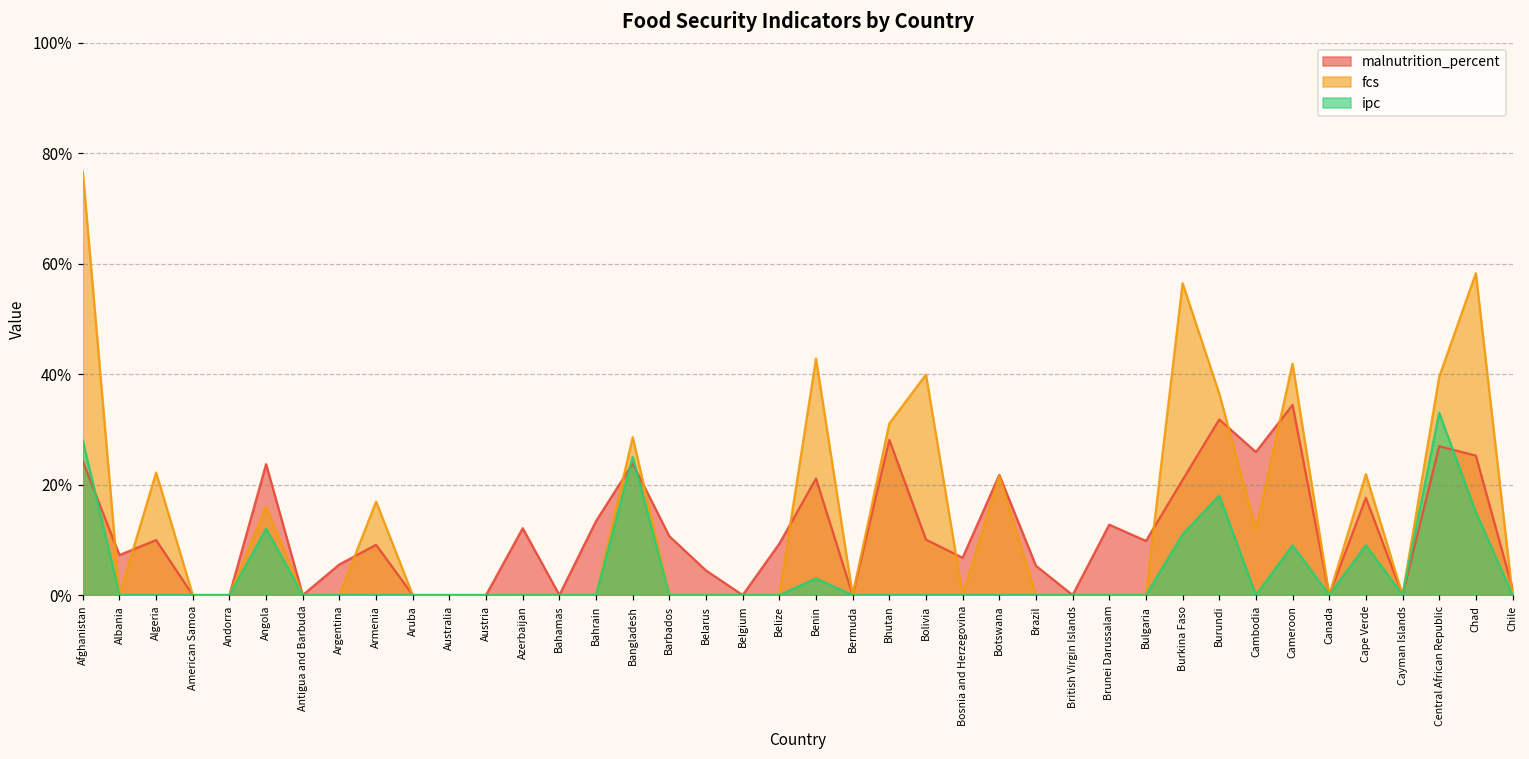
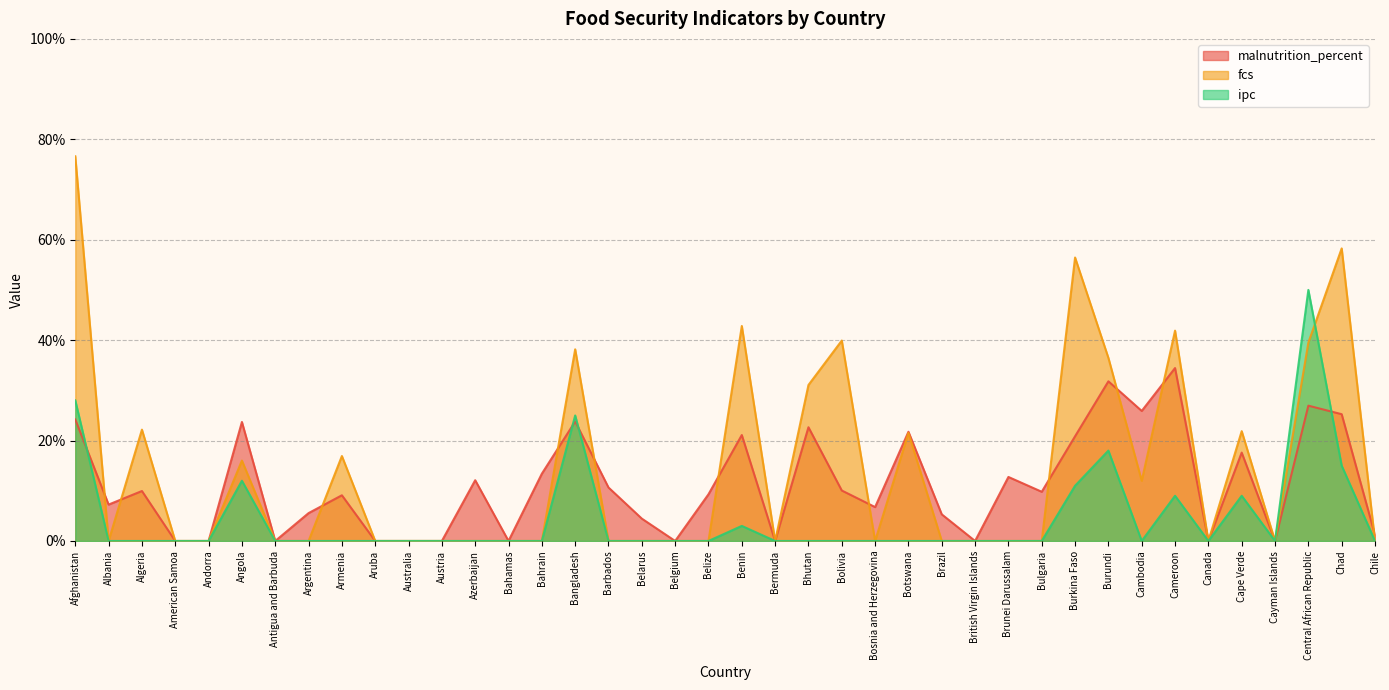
  {
    "malnutrition_percent": {
      "Afghanistan": "24%",
      "Albania": "7%",
      "Algeria": "10%",
      "Angola": "24%",
      "Argentina": "6%",
      "Armenia": "9%",
      "Azerbaijan": "12%",
      "Bahrain": "13%",
      "Bangladesh": "24%",
      "Barbados": "11%",
      "Belarus": "4%",
      "Belize": "9%",
      "Benin": "21%",
-     "Bhutan": "28%",
+     "Bhutan": "23%",
      "Bolivia": "10%",
      "Bosnia and Herzegovina": "7%",
      "Brazil": "5%",
      "Brunei Darussalam": "13%",
      "Bulgaria": "10%",
      "Burkina Faso": "21%",
      "Burundi": "32%",
      "Cambodia": "26%",
      "Cameroon": "34%",
      "Cape Verde": "18%",
      "Central African Republic": "27%",
      "Chad": "25%",
      "Chile": "1%"
    },
    "fcs": {
      "Afghanistan": "77%",
      "Algeria": "22%",
      "Angola": "16%",
      "Armenia": "17%",
-     "Bangladesh": "29%",
+     "Bangladesh": "38%",
      "Benin": "43%",
      "Bhutan": "31%",
      "Bolivia": "40%",
      "Burkina Faso": "56%",
      "Burundi": "36%",
      "Cambodia": "12%",
      "Cameroon": "42%",
      "Cape Verde": "22%",
      "Central African Republic": "39%",
      "Chad": "58%"
    },
    "ipc": {
      "Afghanistan": "28%",
      "Algeria": "0%",
      "Angola": "12%",
      "Armenia": "0%",
      "Bangladesh": "25%",
      "Benin": "3%",
      "Bhutan": "0%",
      "Bolivia": "0%",
      "Botswana": "0%",
      "Burkina Faso": "11%",
      "Burundi": "18%",
      "Cambodia": "0%",
      "Cameroon": "9%",
      "Cape Verde": "9%",
-     "Central African Republic": "33%",
+     "Central African Republic": "50%",
      "Chad": "15%"
    }
  }
